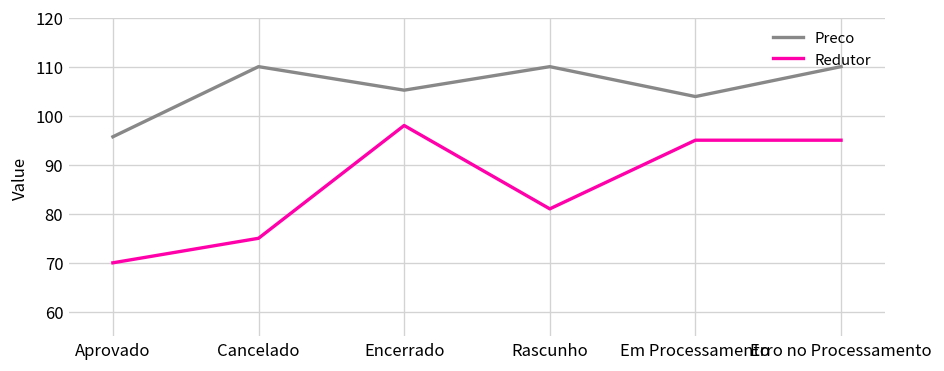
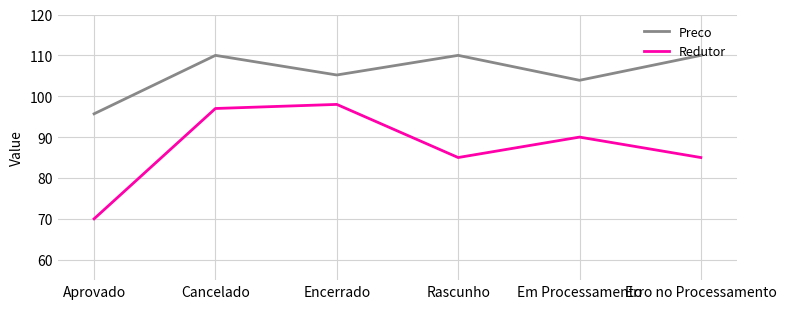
  {
    "Preco": {
      "Aprovado": 96,
      "Cancelado": 110,
      "Encerrado": 105,
      "Rascunho": 110,
      "Em Processamento": 104,
      "Erro no Processamento": 110
    },
    "Redutor": {
      "Aprovado": 70,
-     "Cancelado": 75,
+     "Cancelado": 97,
      "Encerrado": 98,
-     "Rascunho": 81,
-     "Em Processamento": 95,
-     "Erro no Processamento": 95
+     "Rascunho": 85,
+     "Em Processamento": 90,
+     "Erro no Processamento": 85
    }
  }
